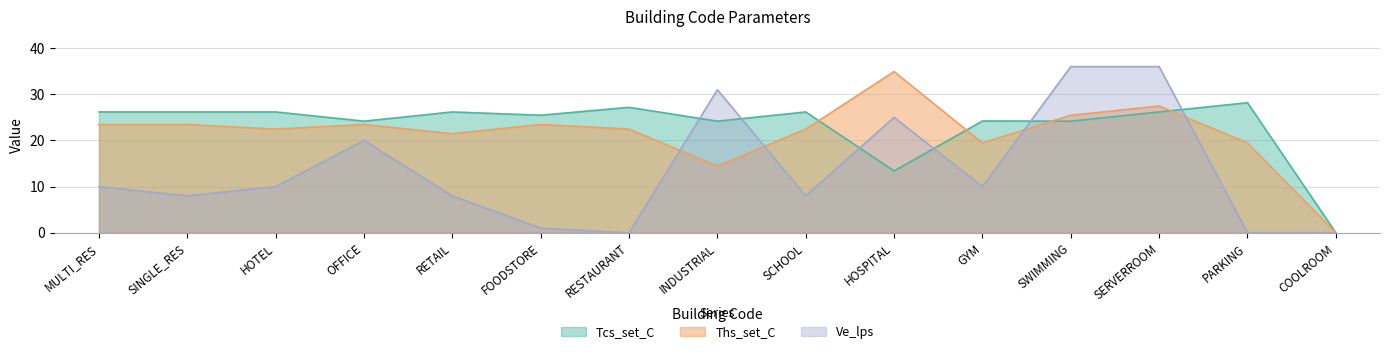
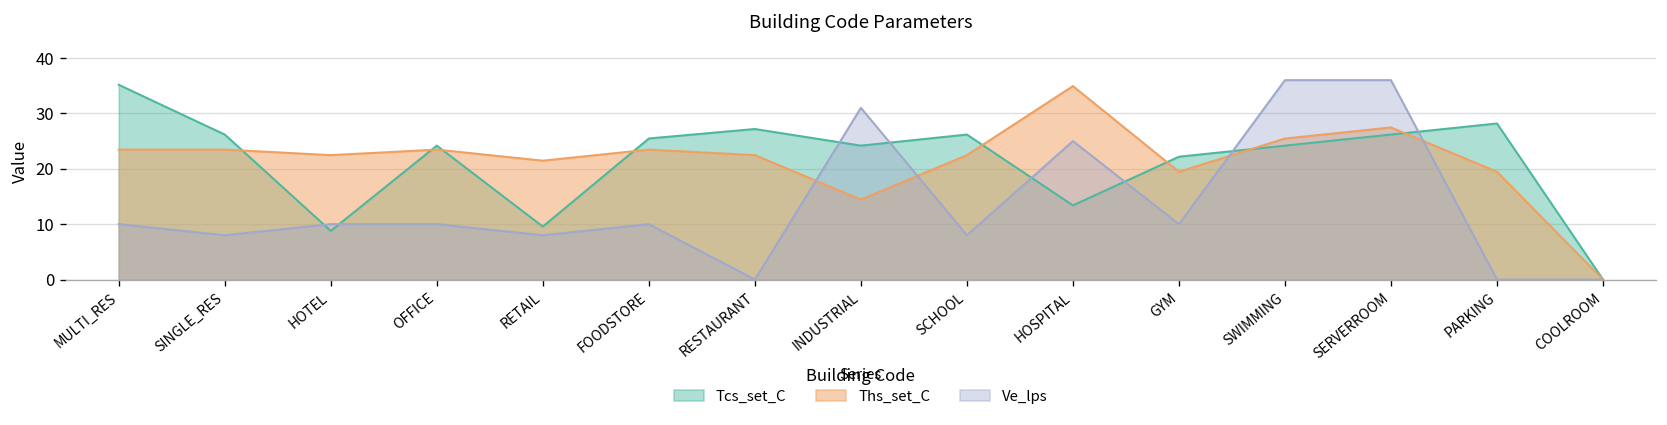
  {
    "Tcs_set_C": {
-     "MULTI_RES": 26,
+     "MULTI_RES": 35,
      "SINGLE_RES": 26,
-     "HOTEL": 26,
+     "HOTEL": 9,
      "OFFICE": 24,
-     "RETAIL": 26,
+     "RETAIL": 10,
      "FOODSTORE": 25,
      "RESTAURANT": 27,
      "INDUSTRIAL": 24,
      "SCHOOL": 26,
      "HOSPITAL": 13,
-     "GYM": 24,
+     "GYM": 22,
      "SWIMMING": 24,
      "SERVERROOM": 26,
      "PARKING": 28
    },
    "Ths_set_C": {
      "MULTI_RES": 23,
      "SINGLE_RES": 23,
      "HOTEL": 22,
      "OFFICE": 23,
      "RETAIL": 21,
      "FOODSTORE": 23,
      "RESTAURANT": 22,
      "INDUSTRIAL": 14,
      "SCHOOL": 22,
      "HOSPITAL": 35,
      "GYM": 19,
      "SWIMMING": 25,
      "SERVERROOM": 27,
      "PARKING": 19
    },
    "Ve_lps": {
      "MULTI_RES": 10,
      "SINGLE_RES": 8,
      "HOTEL": 10,
-     "OFFICE": 20,
+     "OFFICE": 10,
      "RETAIL": 8,
-     "FOODSTORE": 1,
+     "FOODSTORE": 10,
      "RESTAURANT": 0,
      "INDUSTRIAL": 31,
      "SCHOOL": 8,
      "HOSPITAL": 25,
      "GYM": 10,
      "SWIMMING": 36,
      "SERVERROOM": 36,
      "PARKING": 0
    }
  }
